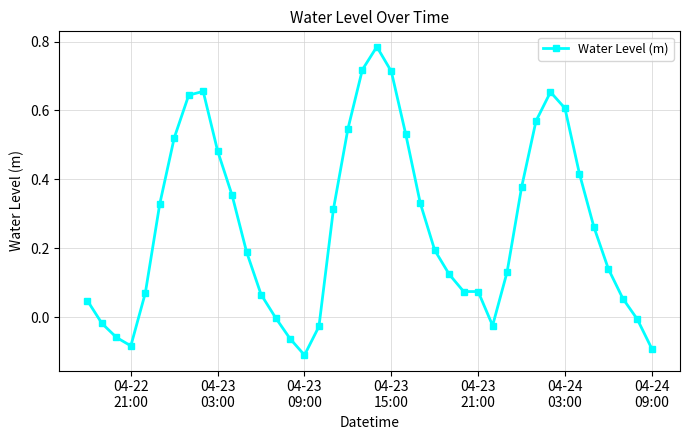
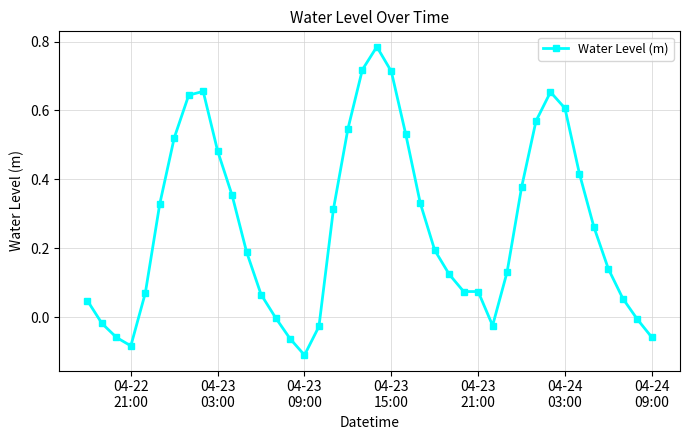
  {
    "04-22 21:00": -0.08,
    "04-23 03:00": 0.48,
    "04-23 09:00": -0.11,
    "04-23 15:00": 0.71,
    "04-23 21:00": 0.07,
    "04-24 03:00": 0.61,
-   "04-24 09:00": -0.09
+   "04-24 09:00": -0.06
  }
